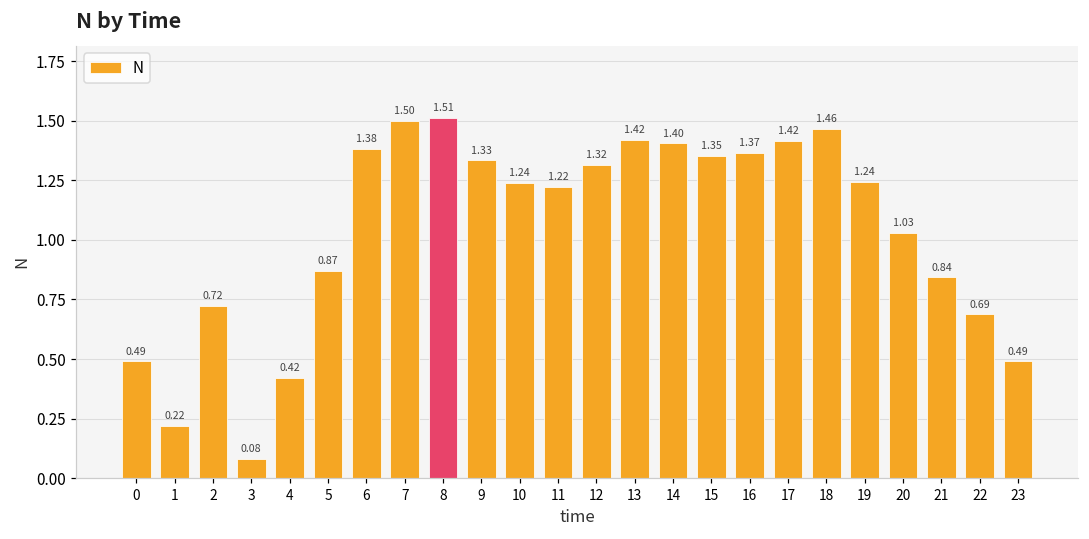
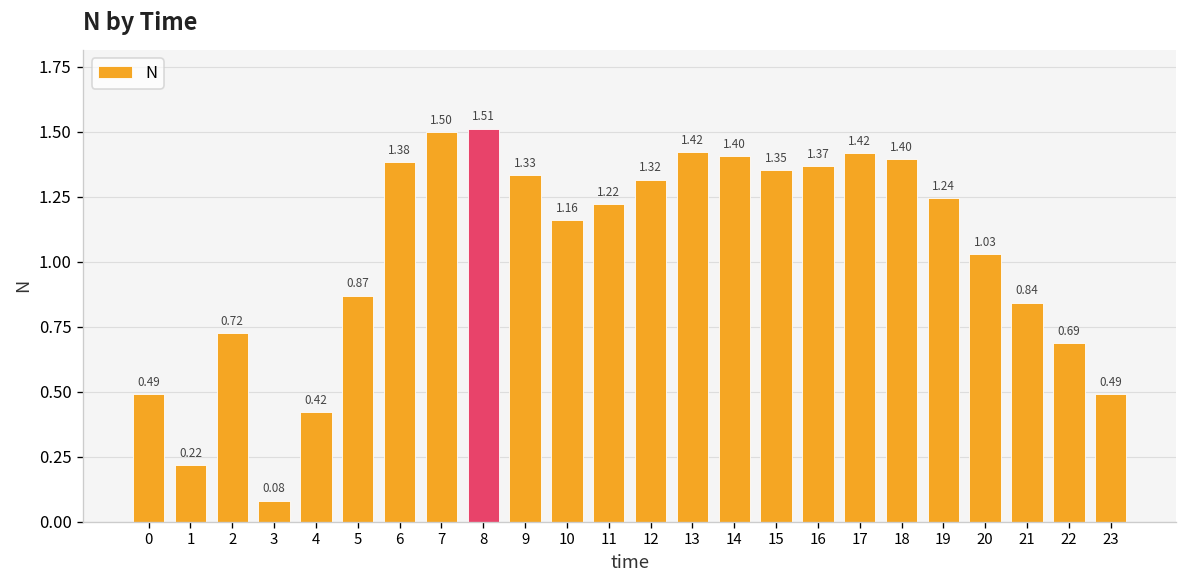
  {
    "0": 0.49,
    "1": 0.22,
    "2": 0.72,
    "3": 0.08,
    "4": 0.42,
    "5": 0.87,
    "6": 1.38,
    "7": 1.50,
    "8": 1.51,
    "9": 1.33,
-   "10": 1.24,
+   "10": 1.16,
    "11": 1.22,
    "12": 1.32,
    "13": 1.42,
    "14": 1.40,
    "15": 1.35,
    "16": 1.37,
    "17": 1.42,
-   "18": 1.46,
+   "18": 1.40,
    "19": 1.24,
    "20": 1.03,
    "21": 0.84,
    "22": 0.69,
    "23": 0.49
  }
